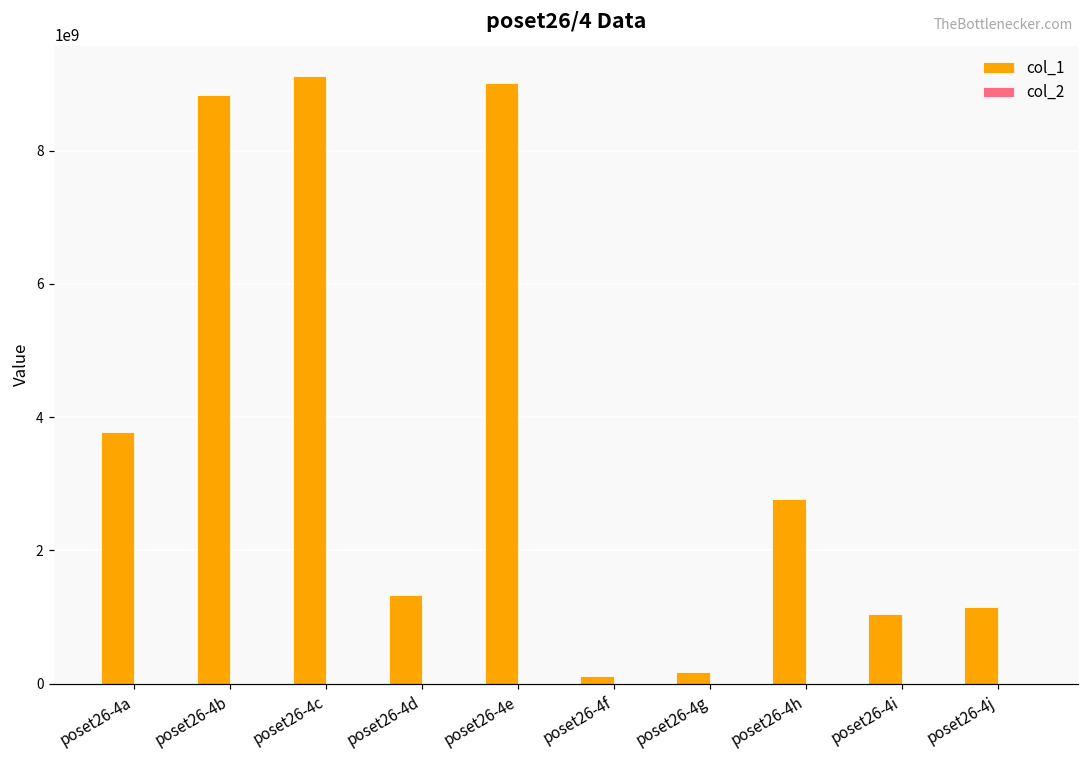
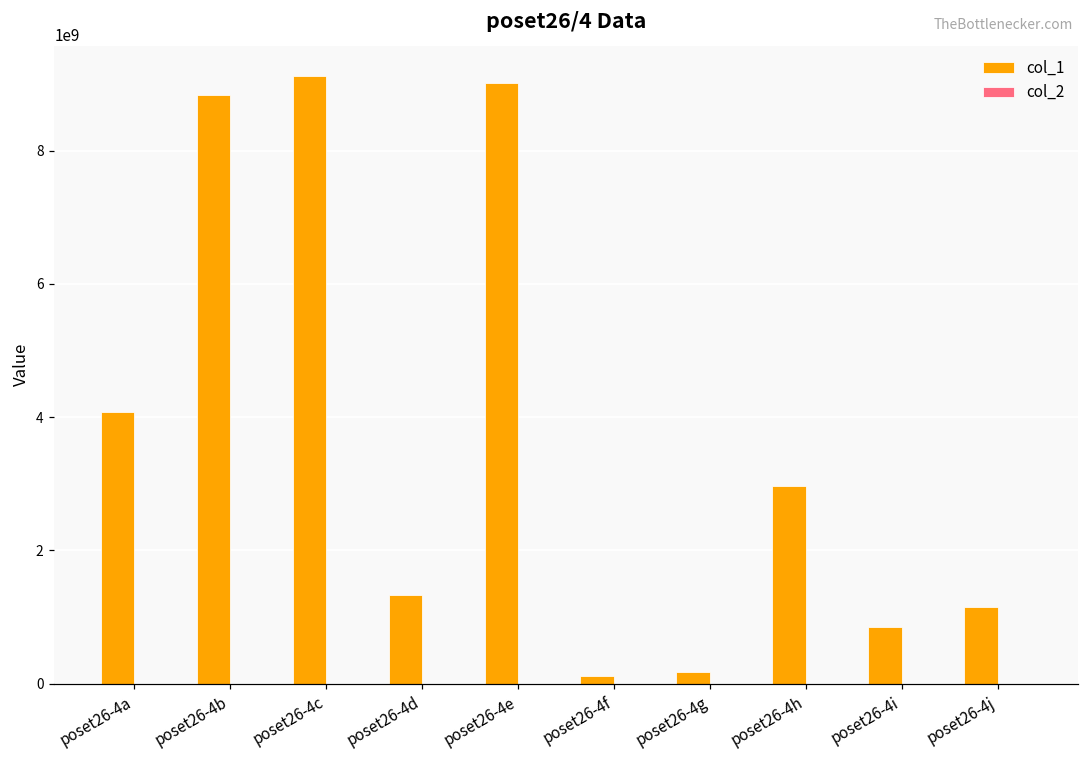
  {
    "col_1": {
-     "poset26-4a": 3800000000,
+     "poset26-4a": 4100000000,
      "poset26-4b": 8800000000,
      "poset26-4c": 9100000000,
      "poset26-4d": 1300000000,
      "poset26-4e": 9000000000,
      "poset26-4f": 100000000,
      "poset26-4g": 200000000,
-     "poset26-4h": 2800000000,
-     "poset26-4i": 1000000000,
+     "poset26-4h": 3000000000,
+     "poset26-4i": 900000000,
      "poset26-4j": 1200000000
    },
    "col_2": {
      "poset26-4a": 0,
      "poset26-4b": 0,
      "poset26-4d": 0,
      "poset26-4e": 0,
      "poset26-4f": 0,
      "poset26-4g": 0,
      "poset26-4h": 0,
      "poset26-4i": 0,
      "poset26-4j": 0
    }
  }
